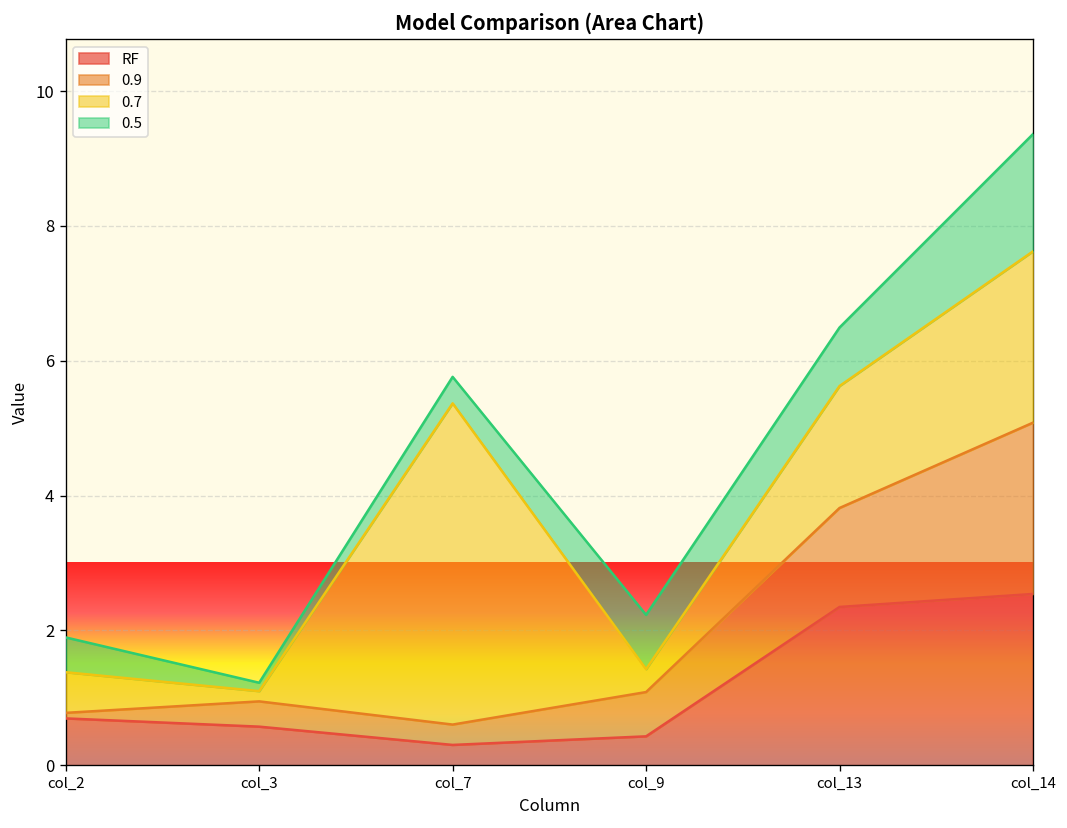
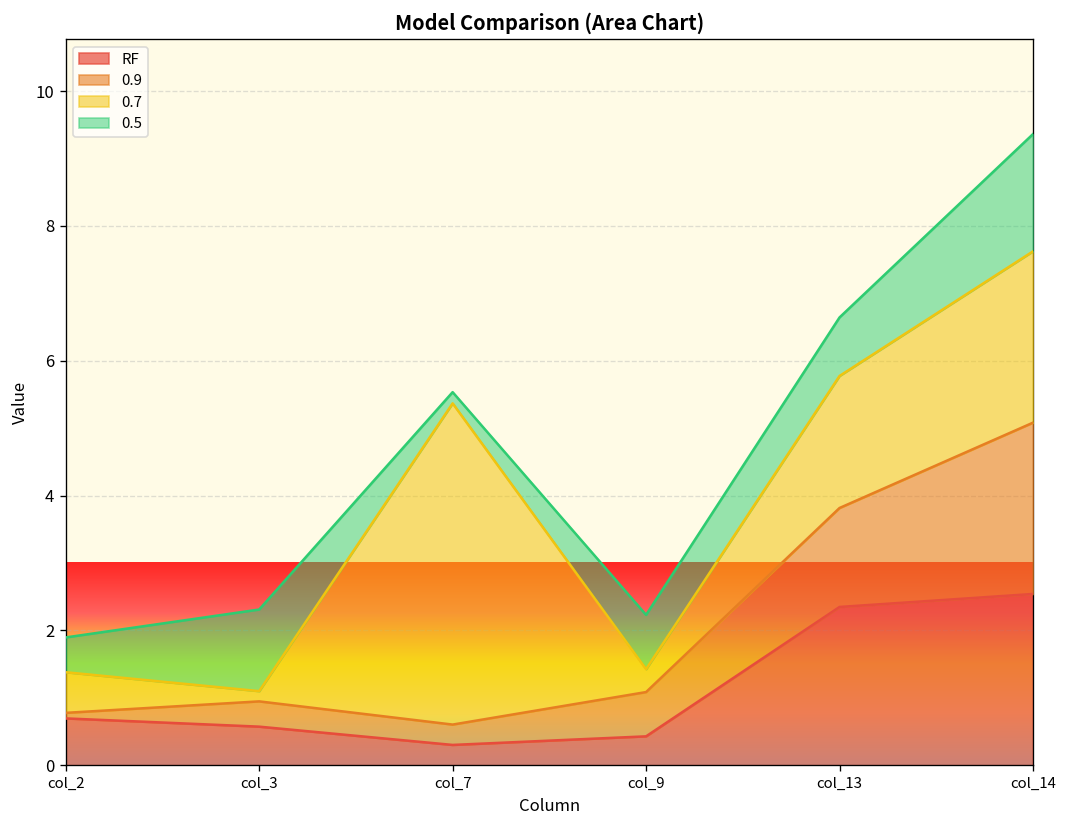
  {
    "0.7": {
      "col_2": 0.6,
      "col_3": 0.2,
      "col_7": 4.8,
      "col_9": 0.3,
-     "col_13": 1.8,
+     "col_13": 2.0,
      "col_14": 2.5
    },
    "0.5": {
      "col_2": 0.5,
-     "col_3": 0.1,
-     "col_7": 0.4,
+     "col_3": 1.2,
+     "col_7": 0.2,
      "col_9": 0.8,
      "col_13": 0.9,
      "col_14": 1.7
    }
  }
